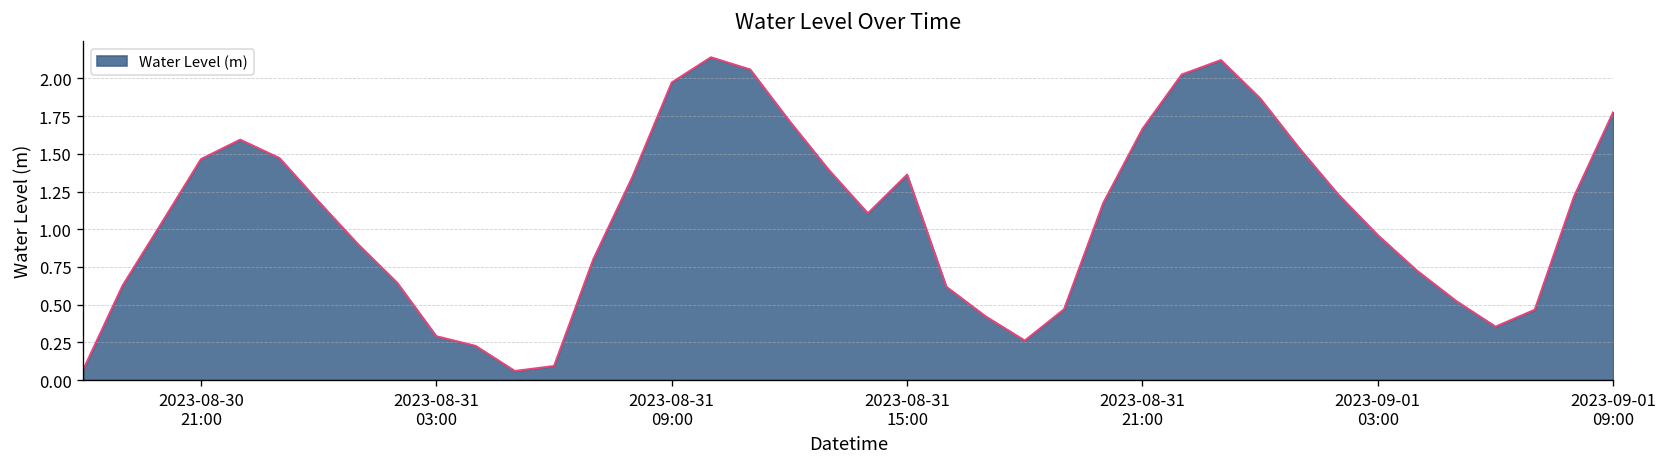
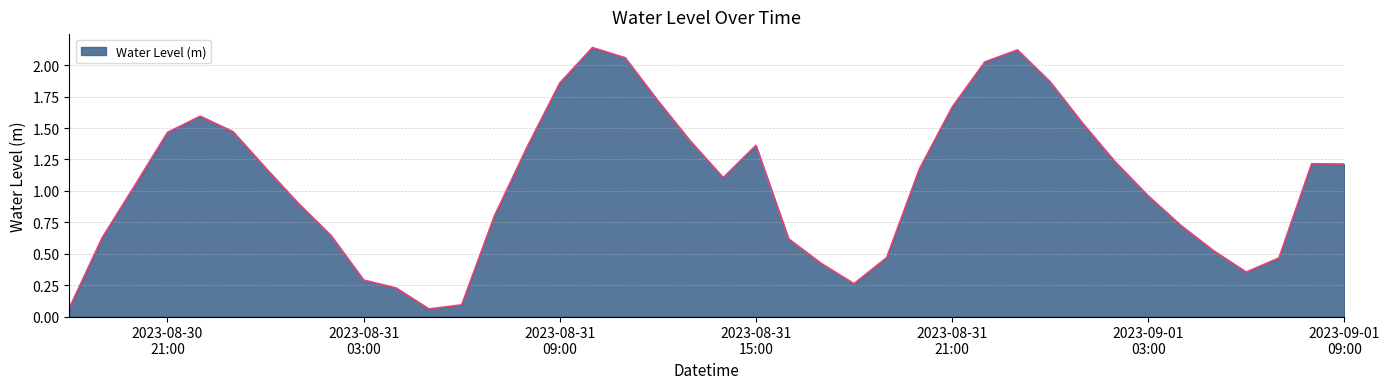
  {
    "2023-08-30 21:00": 1.47,
    "2023-08-31 03:00": 0.29,
-   "2023-08-31 09:00": 1.97,
+   "2023-08-31 09:00": 1.86,
    "2023-08-31 15:00": 1.36,
    "2023-08-31 21:00": 1.67,
    "2023-09-01 03:00": 0.96,
-   "2023-09-01 09:00": 1.78
+   "2023-09-01 09:00": 1.21
  }
